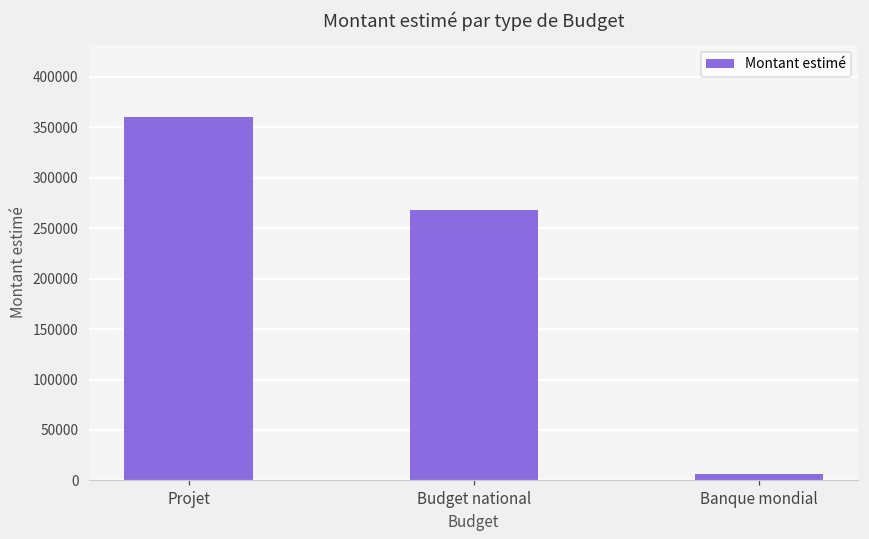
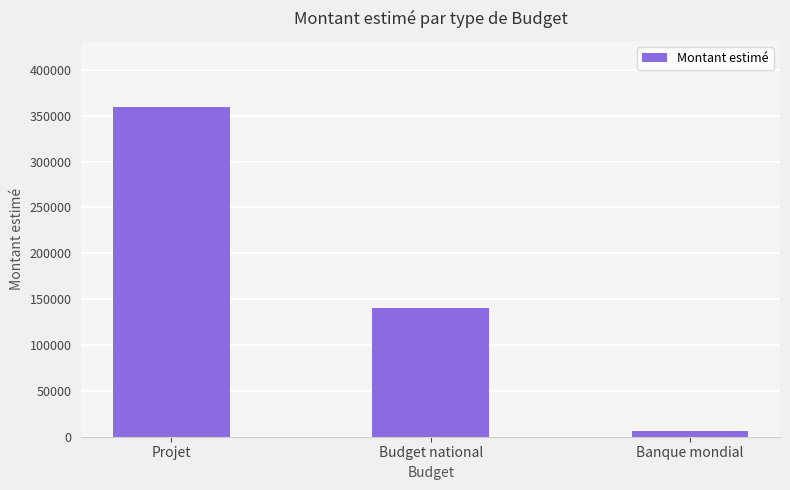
  {
    "Projet": 360000,
-   "Budget national": 270000,
+   "Budget national": 140000,
    "Banque mondial": 10000
  }
